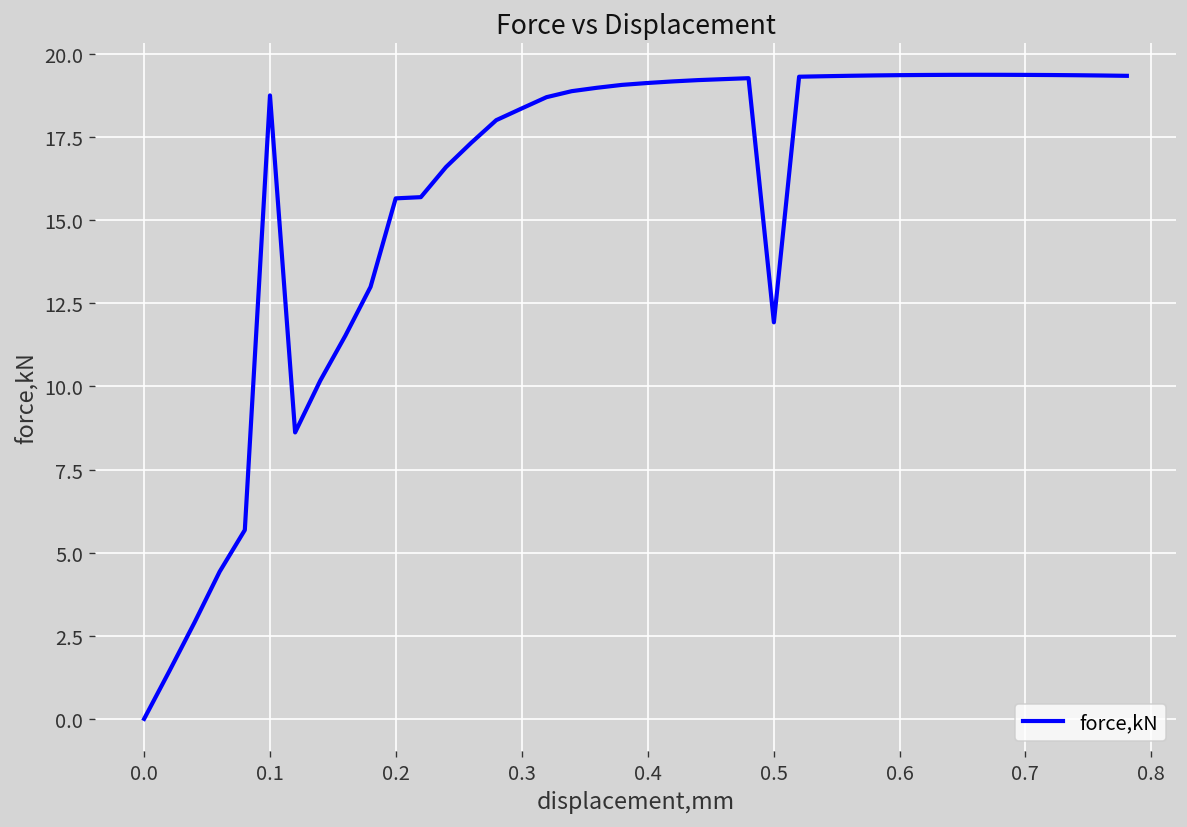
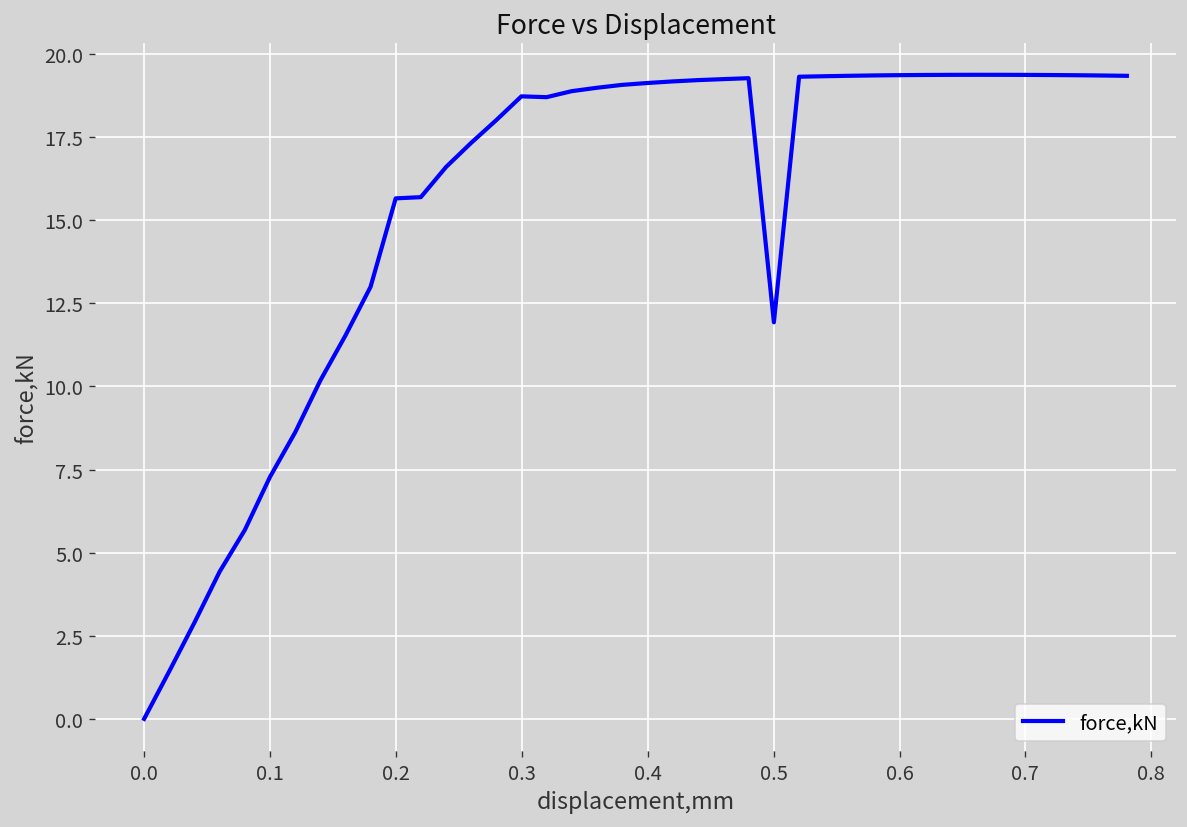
  {
    "0.0": 0.0,
-   "0.1": 18.7,
+   "0.1": 7.3,
    "0.2": 15.7,
-   "0.3": 18.4,
+   "0.3": 18.7,
    "0.5": 11.9,
    "0.6": 19.4
  }
